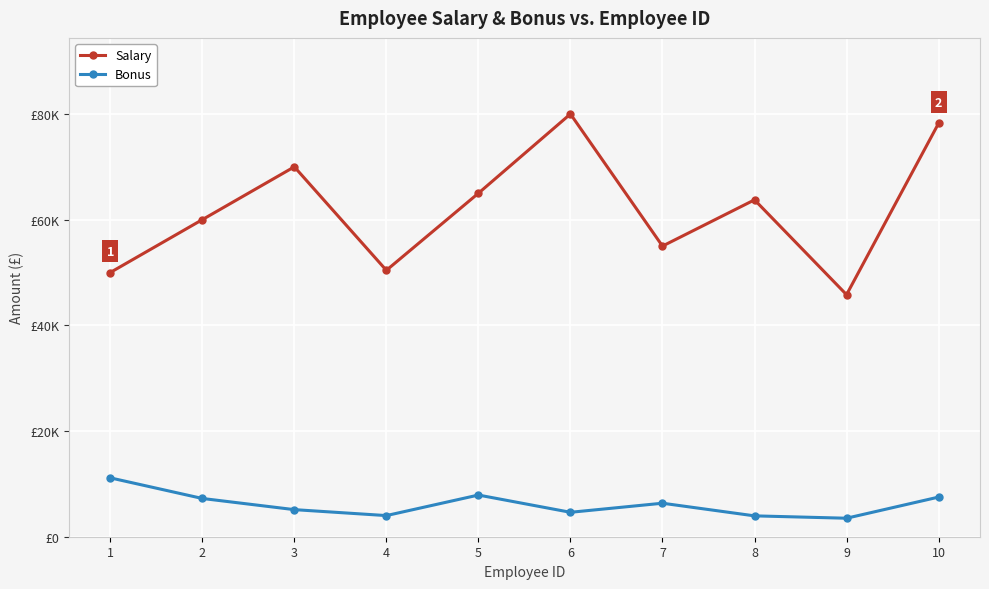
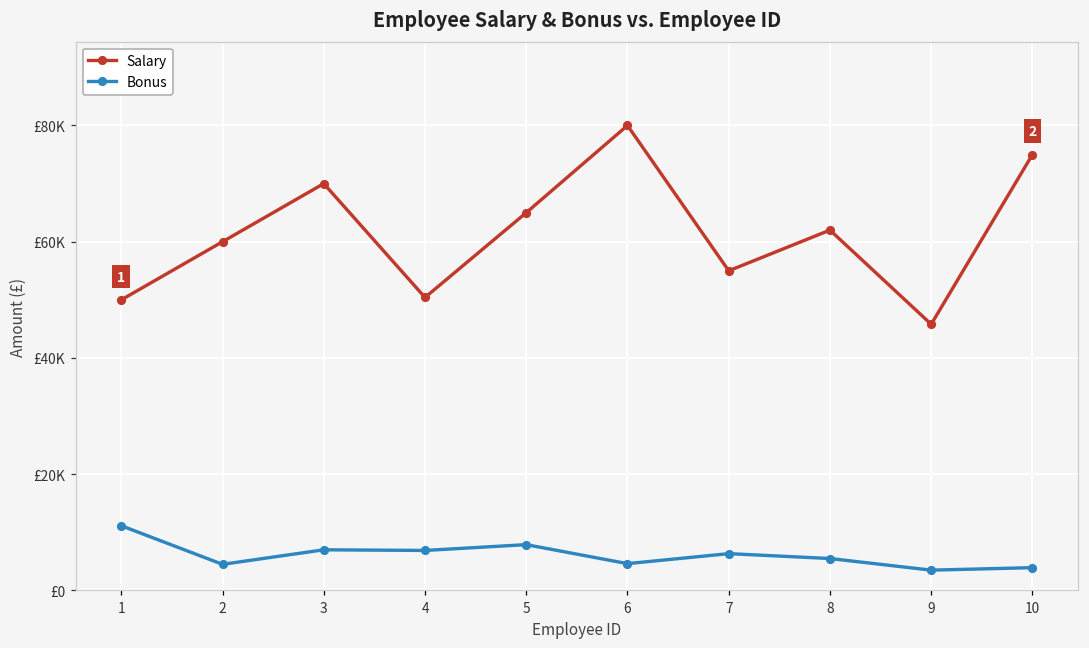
  {
    "Salary": {
      "2": "£60000",
      "3": "£70000",
      "4": "£50000",
      "5": "£65000",
      "6": "£80000",
      "7": "£55000",
-     "8": "£64000",
+     "8": "£62000",
      "9": "£46000",
-     "10": "£78000"
+     "10": "£75000"
    },
    "Bonus": {
      "1": "£11000",
-     "2": "£7000",
-     "3": "£5000",
-     "4": "£4000",
+     "2": "£5000",
+     "3": "£7000",
+     "4": "£7000",
      "5": "£8000",
      "6": "£5000",
      "7": "£6000",
-     "8": "£4000",
+     "8": "£6000",
      "9": "£4000",
-     "10": "£8000"
+     "10": "£4000"
    }
  }
